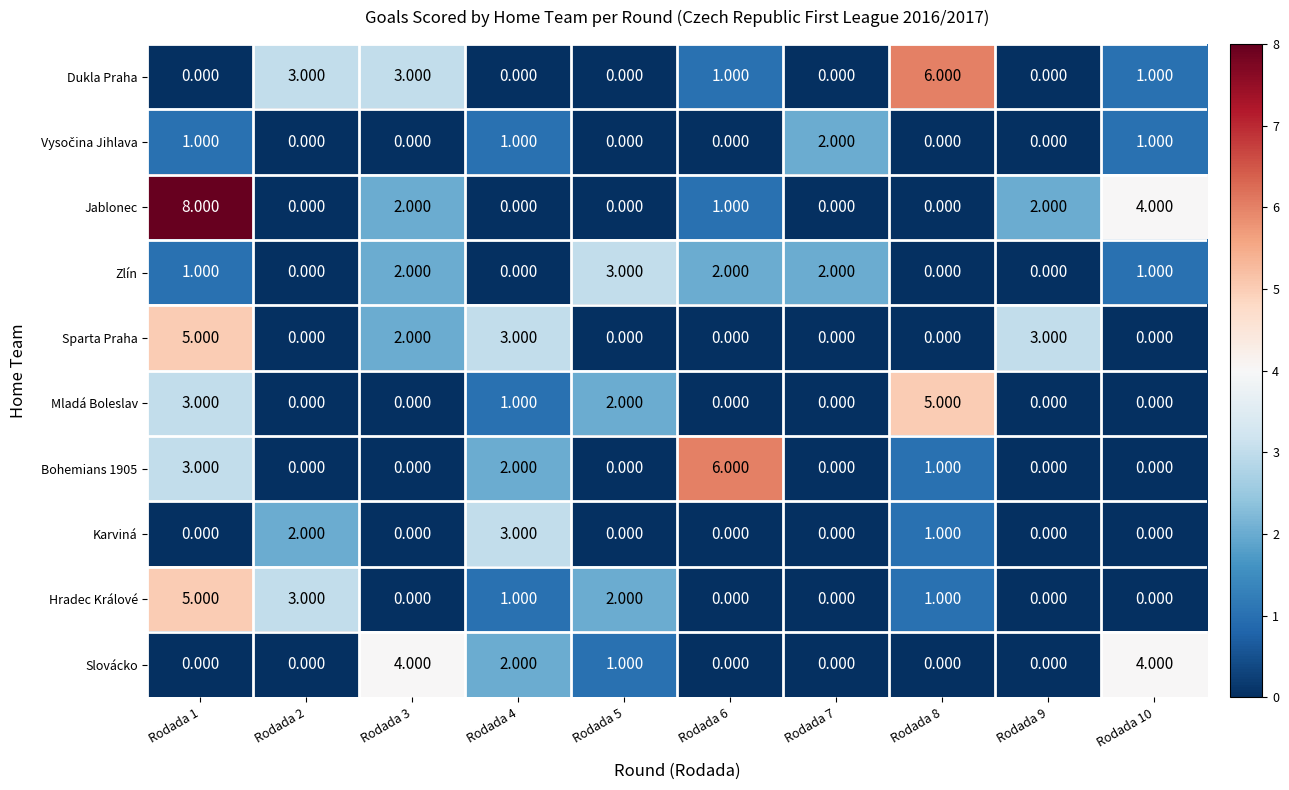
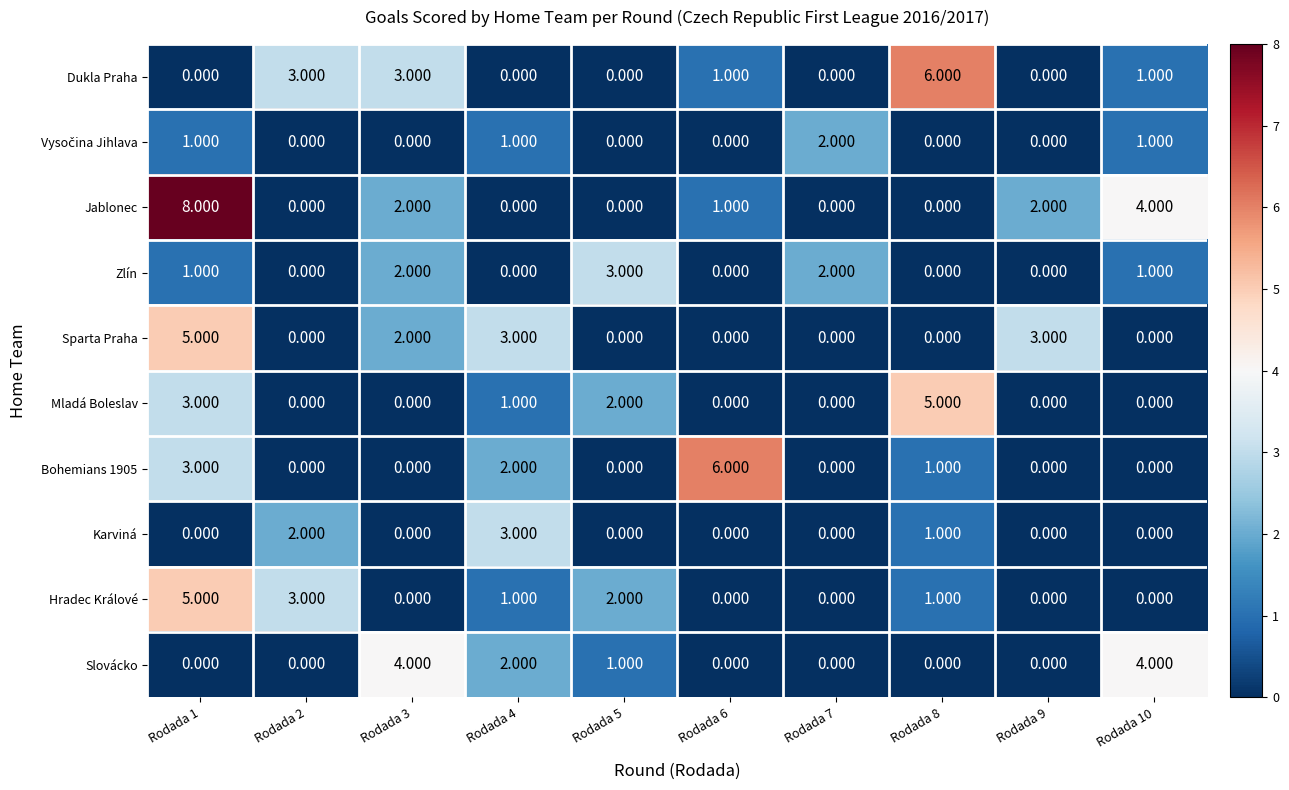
  {
    "Dukla Praha": {
      "Rodada 1": 0.000,
      "Rodada 2": 3.000,
      "Rodada 3": 3.000,
      "Rodada 4": 0.000,
      "Rodada 5": 0.000,
      "Rodada 6": 1.000,
      "Rodada 7": 0.000,
      "Rodada 8": 6.000,
      "Rodada 9": 0.000,
      "Rodada 10": 1.000
    },
    "Vysočina Jihlava": {
      "Rodada 1": 1.000,
      "Rodada 2": 0.000,
      "Rodada 3": 0.000,
      "Rodada 4": 1.000,
      "Rodada 5": 0.000,
      "Rodada 6": 0.000,
      "Rodada 7": 2.000,
      "Rodada 8": 0.000,
      "Rodada 9": 0.000,
      "Rodada 10": 1.000
    },
    "Jablonec": {
      "Rodada 1": 8.000,
      "Rodada 2": 0.000,
      "Rodada 3": 2.000,
      "Rodada 4": 0.000,
      "Rodada 5": 0.000,
      "Rodada 6": 1.000,
      "Rodada 7": 0.000,
      "Rodada 8": 0.000,
      "Rodada 9": 2.000,
      "Rodada 10": 4.000
    },
    "Zlín": {
      "Rodada 1": 1.000,
      "Rodada 2": 0.000,
      "Rodada 3": 2.000,
      "Rodada 4": 0.000,
      "Rodada 5": 3.000,
-     "Rodada 6": 2.000,
+     "Rodada 6": 0.000,
      "Rodada 7": 2.000,
      "Rodada 8": 0.000,
      "Rodada 9": 0.000,
      "Rodada 10": 1.000
    },
    "Sparta Praha": {
      "Rodada 1": 5.000,
      "Rodada 2": 0.000,
      "Rodada 3": 2.000,
      "Rodada 4": 3.000,
      "Rodada 5": 0.000,
      "Rodada 6": 0.000,
      "Rodada 7": 0.000,
      "Rodada 8": 0.000,
      "Rodada 9": 3.000,
      "Rodada 10": 0.000
    },
    "Mladá Boleslav": {
      "Rodada 1": 3.000,
      "Rodada 2": 0.000,
      "Rodada 3": 0.000,
      "Rodada 4": 1.000,
      "Rodada 5": 2.000,
      "Rodada 6": 0.000,
      "Rodada 7": 0.000,
      "Rodada 8": 5.000,
      "Rodada 9": 0.000,
      "Rodada 10": 0.000
    },
    "Bohemians 1905": {
      "Rodada 1": 3.000,
      "Rodada 2": 0.000,
      "Rodada 3": 0.000,
      "Rodada 4": 2.000,
      "Rodada 5": 0.000,
      "Rodada 6": 6.000,
      "Rodada 7": 0.000,
      "Rodada 8": 1.000,
      "Rodada 9": 0.000,
      "Rodada 10": 0.000
    },
    "Karviná": {
      "Rodada 1": 0.000,
      "Rodada 2": 2.000,
      "Rodada 3": 0.000,
      "Rodada 4": 3.000,
      "Rodada 5": 0.000,
      "Rodada 6": 0.000,
      "Rodada 7": 0.000,
      "Rodada 8": 1.000,
      "Rodada 9": 0.000,
      "Rodada 10": 0.000
    },
    "Hradec Králové": {
      "Rodada 1": 5.000,
      "Rodada 2": 3.000,
      "Rodada 3": 0.000,
      "Rodada 4": 1.000,
      "Rodada 5": 2.000,
      "Rodada 6": 0.000,
      "Rodada 7": 0.000,
      "Rodada 8": 1.000,
      "Rodada 9": 0.000,
      "Rodada 10": 0.000
    },
    "Slovácko": {
      "Rodada 1": 0.000,
      "Rodada 2": 0.000,
      "Rodada 3": 4.000,
      "Rodada 4": 2.000,
      "Rodada 5": 1.000,
      "Rodada 6": 0.000,
      "Rodada 7": 0.000,
      "Rodada 8": 0.000,
      "Rodada 9": 0.000,
      "Rodada 10": 4.000
    }
  }
